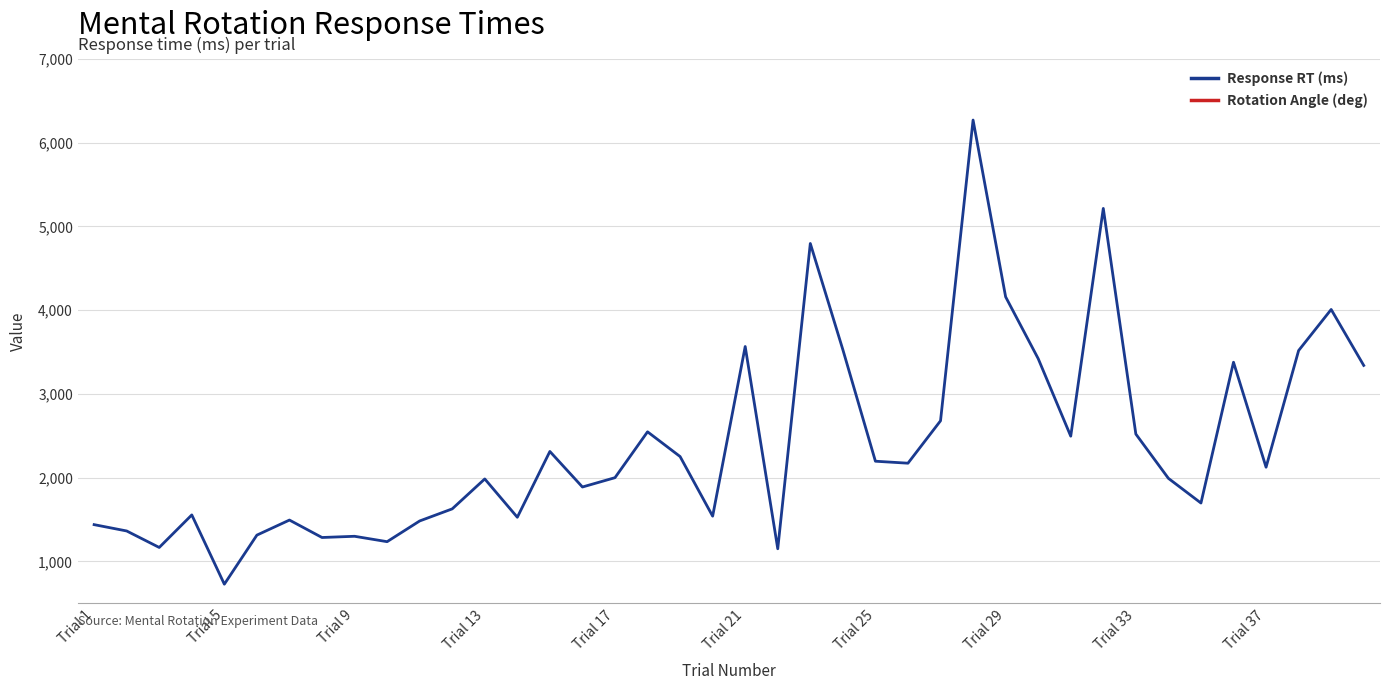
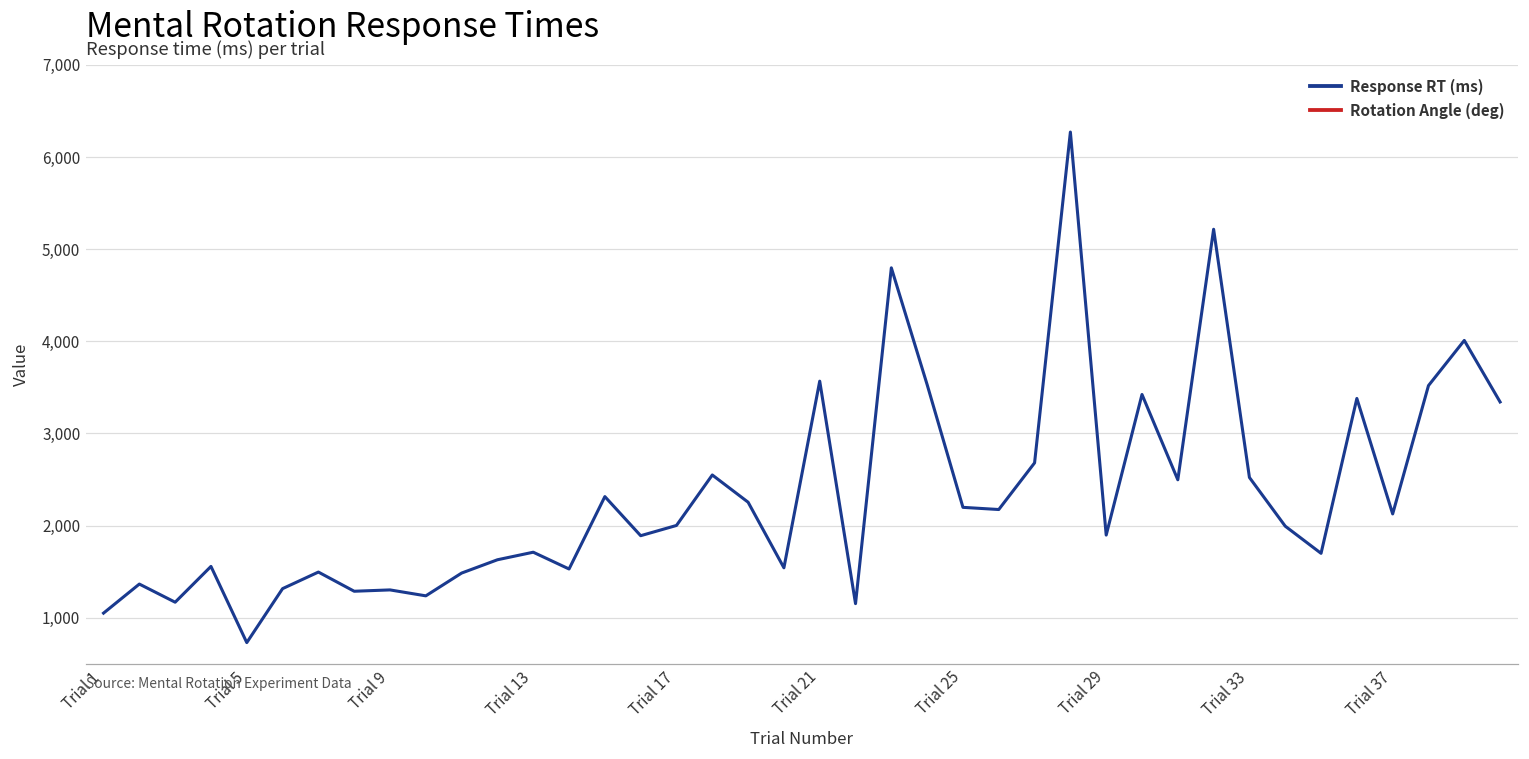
  {
    "Response RT (ms)": {
-     "Trial 1": "1,400",
+     "Trial 1": "1,000",
      "Trial 5": "700",
      "Trial 9": "1,300",
-     "Trial 13": "2,000",
+     "Trial 13": "1,700",
      "Trial 17": "2,000",
      "Trial 21": "3,600",
      "Trial 25": "2,200",
-     "Trial 29": "4,200",
+     "Trial 29": "1,900",
      "Trial 33": "2,500",
      "Trial 37": "2,100"
    }
  }
